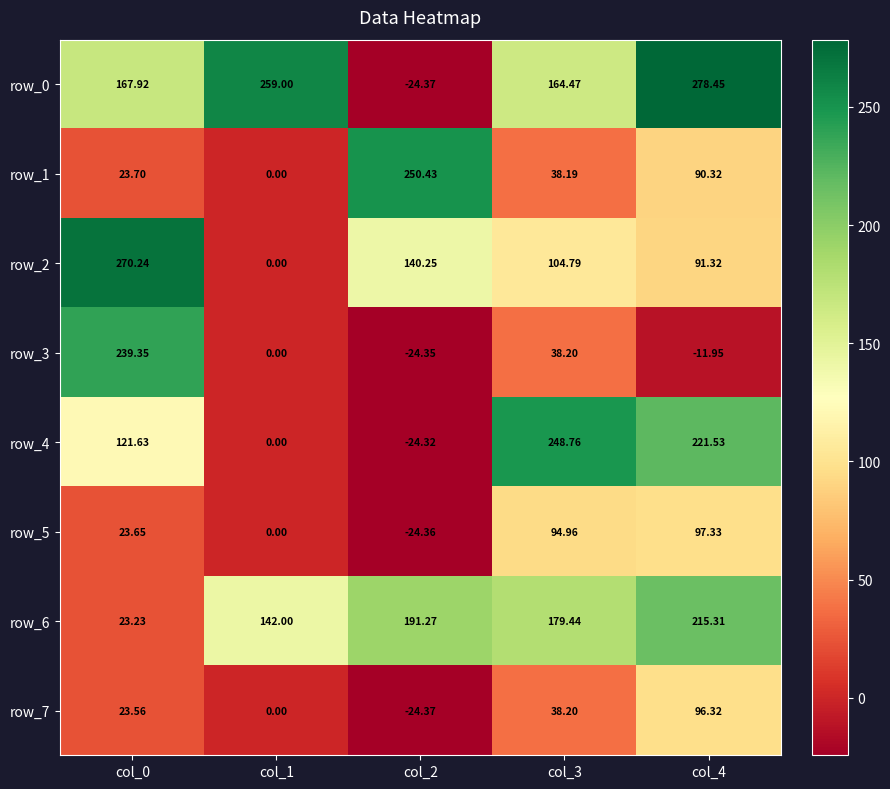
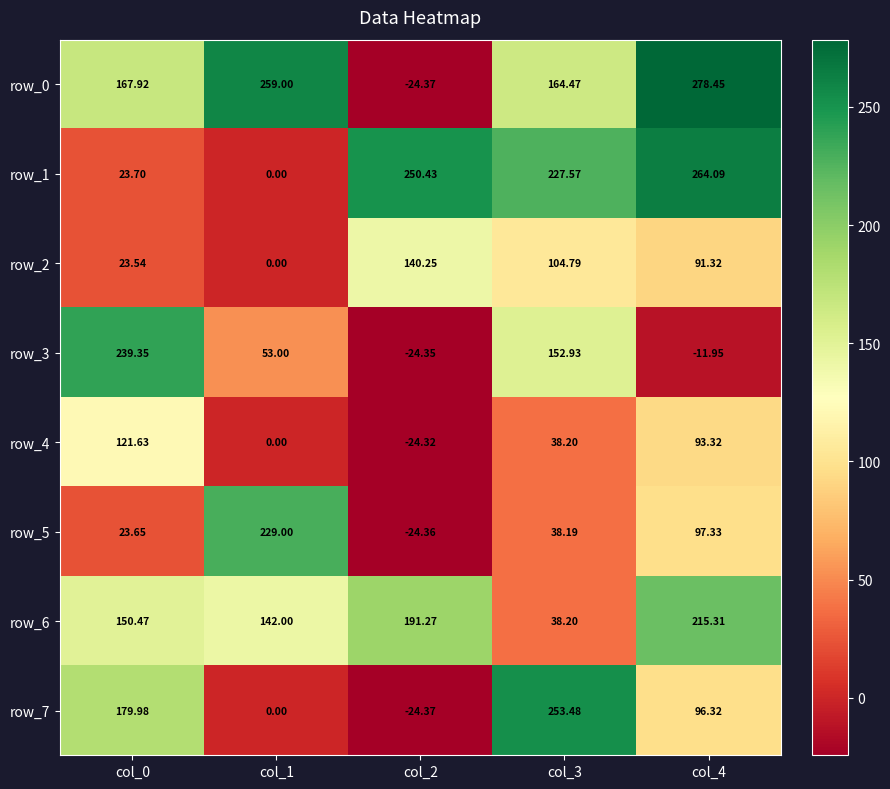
  {
    "row_0": {
      "col_0": 167.92,
      "col_1": 259.00,
      "col_2": -24.37,
      "col_3": 164.47,
      "col_4": 278.45
    },
    "row_1": {
      "col_0": 23.70,
      "col_1": 0.00,
      "col_2": 250.43,
-     "col_3": 38.19,
-     "col_4": 90.32
+     "col_3": 227.57,
+     "col_4": 264.09
    },
    "row_2": {
-     "col_0": 270.24,
+     "col_0": 23.54,
      "col_1": 0.00,
      "col_2": 140.25,
      "col_3": 104.79,
      "col_4": 91.32
    },
    "row_3": {
      "col_0": 239.35,
-     "col_1": 0.00,
+     "col_1": 53.00,
      "col_2": -24.35,
-     "col_3": 38.20,
+     "col_3": 152.93,
      "col_4": -11.95
    },
    "row_4": {
      "col_0": 121.63,
      "col_1": 0.00,
      "col_2": -24.32,
-     "col_3": 248.76,
-     "col_4": 221.53
+     "col_3": 38.20,
+     "col_4": 93.32
    },
    "row_5": {
      "col_0": 23.65,
-     "col_1": 0.00,
+     "col_1": 229.00,
      "col_2": -24.36,
-     "col_3": 94.96,
+     "col_3": 38.19,
      "col_4": 97.33
    },
    "row_6": {
-     "col_0": 23.23,
+     "col_0": 150.47,
      "col_1": 142.00,
      "col_2": 191.27,
-     "col_3": 179.44,
+     "col_3": 38.20,
      "col_4": 215.31
    },
    "row_7": {
-     "col_0": 23.56,
+     "col_0": 179.98,
      "col_1": 0.00,
      "col_2": -24.37,
-     "col_3": 38.20,
+     "col_3": 253.48,
      "col_4": 96.32
    }
  }
